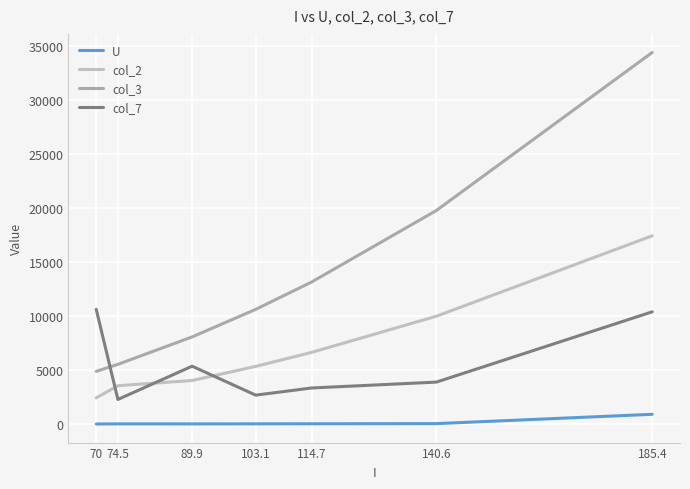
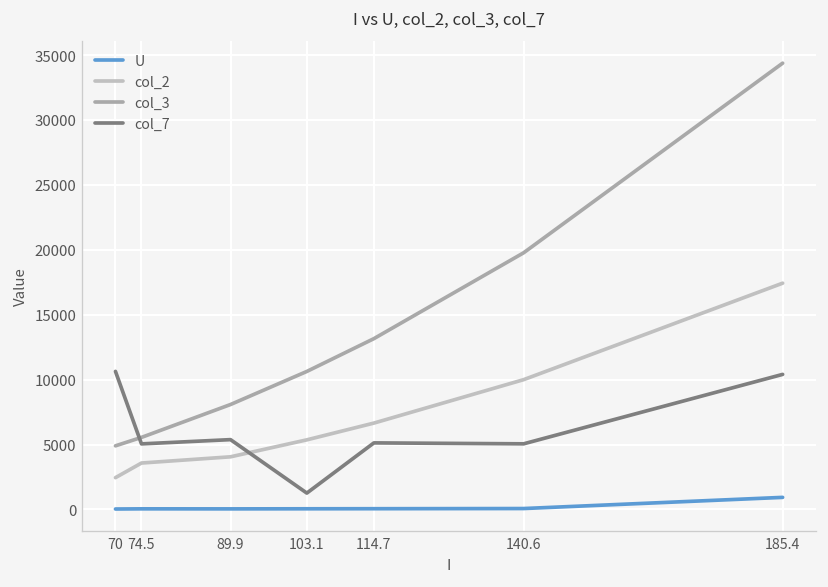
  {
    "U": {
      "70": 0,
      "74.5": 0,
      "89.9": 0,
      "103.1": 100,
      "114.7": 100,
      "140.6": 100,
      "185.4": 900
    },
    "col_7": {
      "70": 10600,
-     "74.5": 2300,
+     "74.5": 5100,
      "89.9": 5400,
-     "103.1": 2700,
-     "114.7": 3400,
-     "140.6": 3900,
+     "103.1": 1300,
+     "114.7": 5100,
+     "140.6": 5100,
      "185.4": 10400
    }
  }
